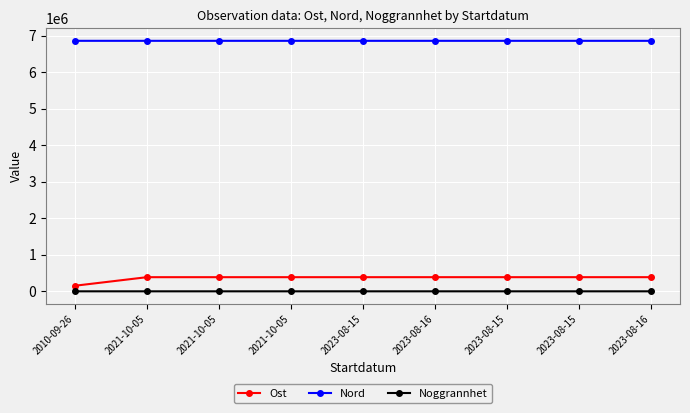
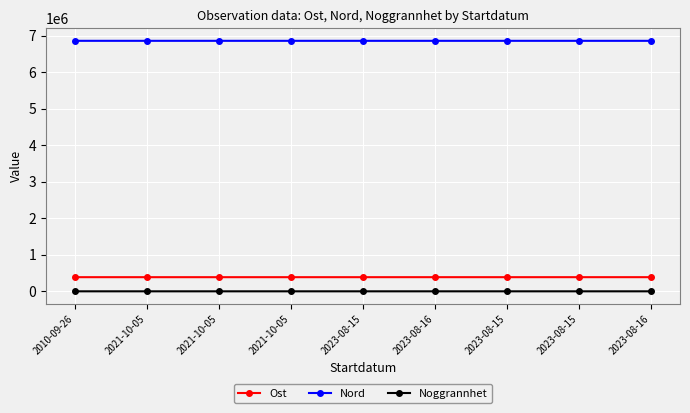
  {
    "Ost": {
-     "2010-09-26": 200000
+     "2010-09-26": 400000
    },
    "Nord": {
      "2010-09-26": 6900000
    },
    "Noggrannhet": {
      "2010-09-26": 0
    }
  }
